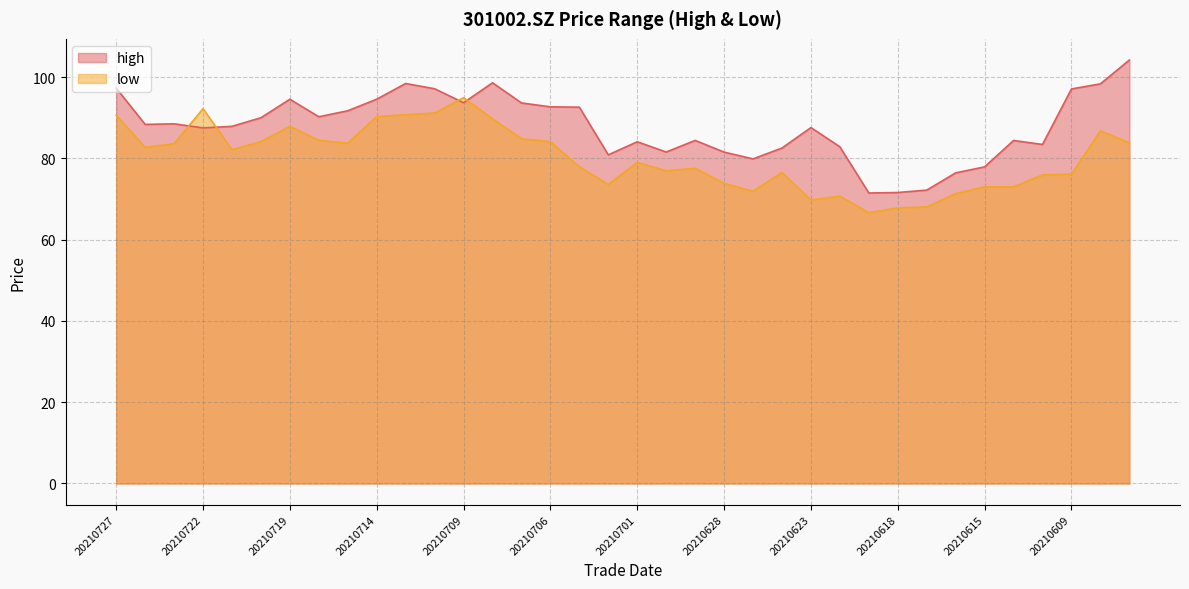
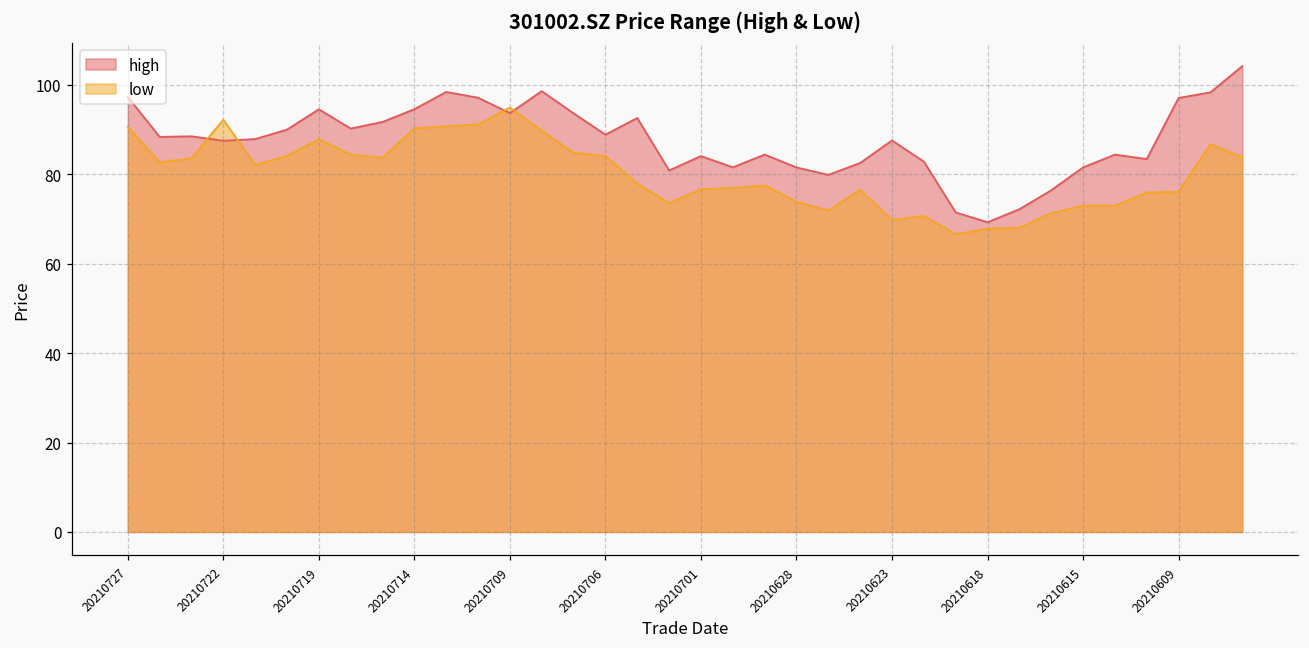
  {
    "high": {
      "20210722": 88,
      "20210719": 95,
      "20210714": 95,
      "20210709": 94,
-     "20210706": 93,
+     "20210706": 89,
      "20210701": 84,
      "20210628": 82,
      "20210623": 88,
-     "20210618": 72,
-     "20210615": 78,
+     "20210618": 69,
+     "20210615": 82,
      "20210609": 97
    },
    "low": {
      "20210727": 91,
      "20210722": 92,
      "20210719": 88,
      "20210714": 90,
      "20210709": 95,
      "20210706": 84,
-     "20210701": 79,
+     "20210701": 77,
      "20210628": 74,
      "20210623": 70,
      "20210618": 68,
      "20210615": 73,
      "20210609": 76
    }
  }
